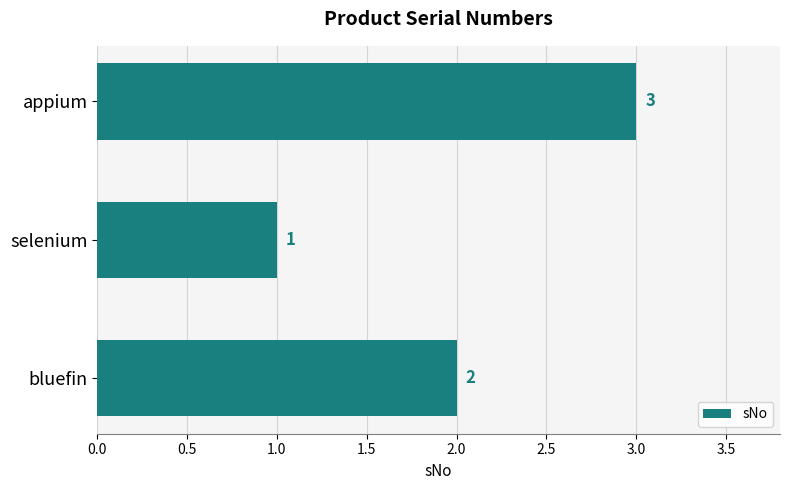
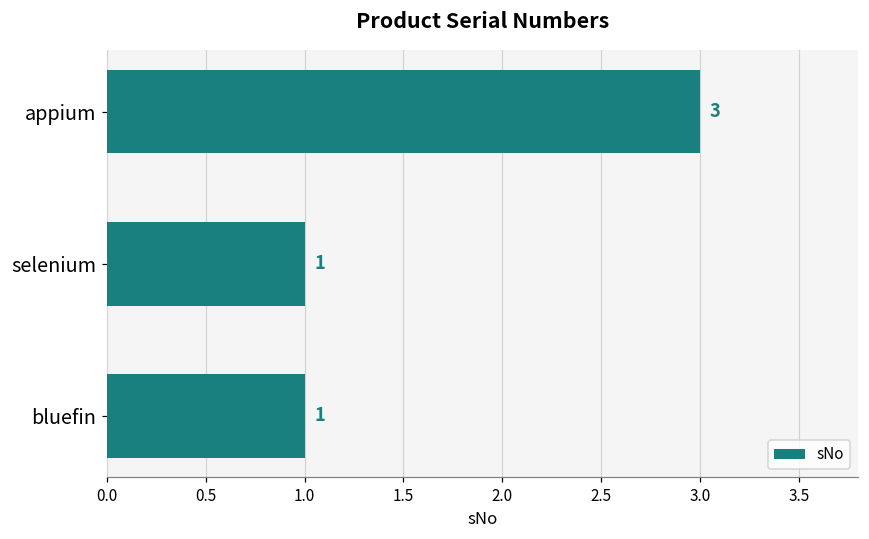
  {
    "appium": 3,
    "selenium": 1,
-   "bluefin": 2
+   "bluefin": 1
  }
